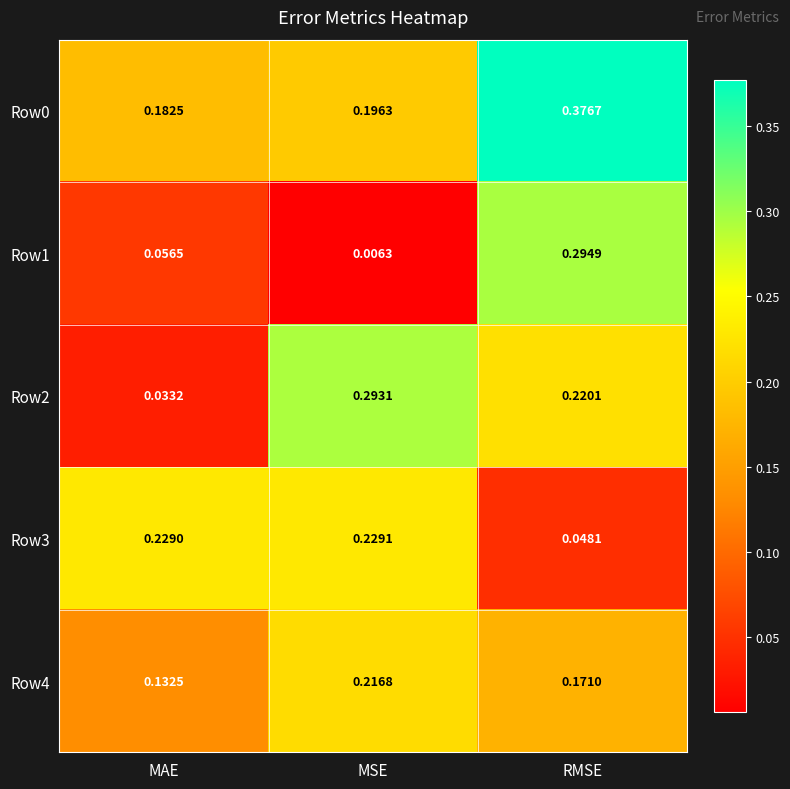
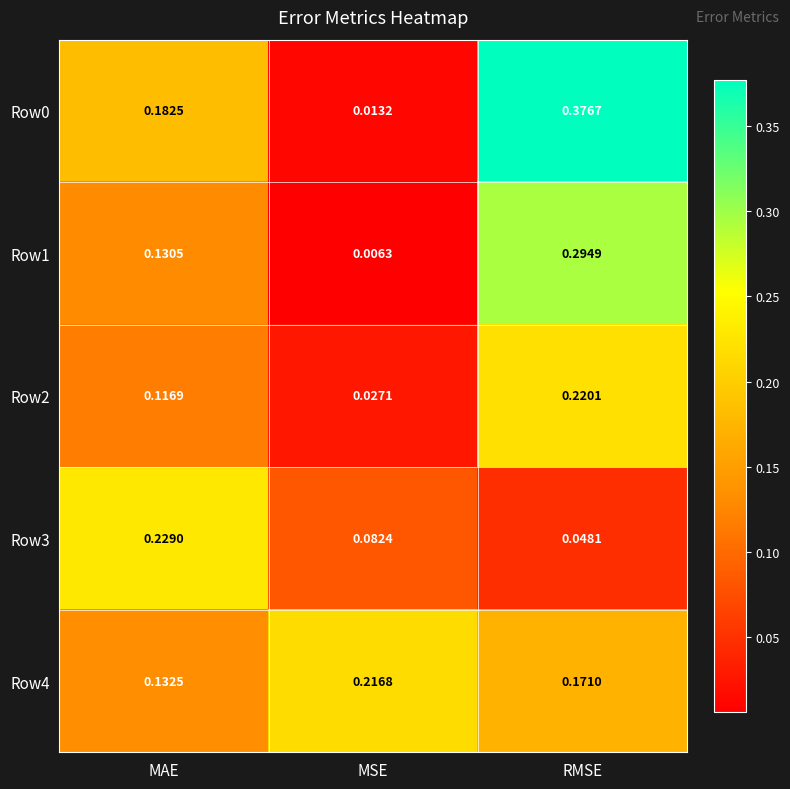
  {
    "Row0": {
      "MAE": 0.1825,
-     "MSE": 0.1963,
+     "MSE": 0.0132,
      "RMSE": 0.3767
    },
    "Row1": {
-     "MAE": 0.0565,
+     "MAE": 0.1305,
      "MSE": 0.0063,
      "RMSE": 0.2949
    },
    "Row2": {
-     "MAE": 0.0332,
-     "MSE": 0.2931,
+     "MAE": 0.1169,
+     "MSE": 0.0271,
      "RMSE": 0.2201
    },
    "Row3": {
      "MAE": 0.2290,
-     "MSE": 0.2291,
+     "MSE": 0.0824,
      "RMSE": 0.0481
    },
    "Row4": {
      "MAE": 0.1325,
      "MSE": 0.2168,
      "RMSE": 0.1710
    }
  }
